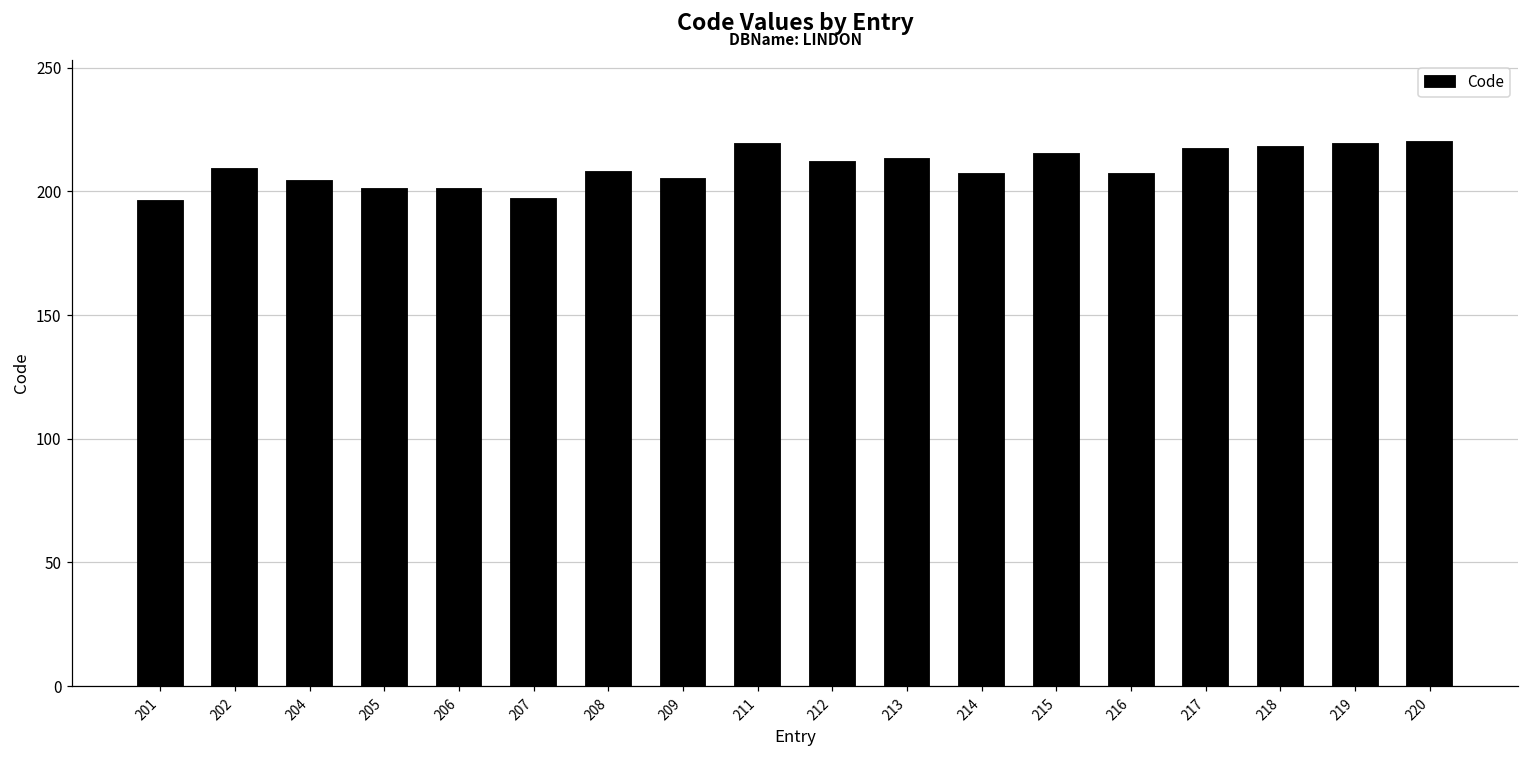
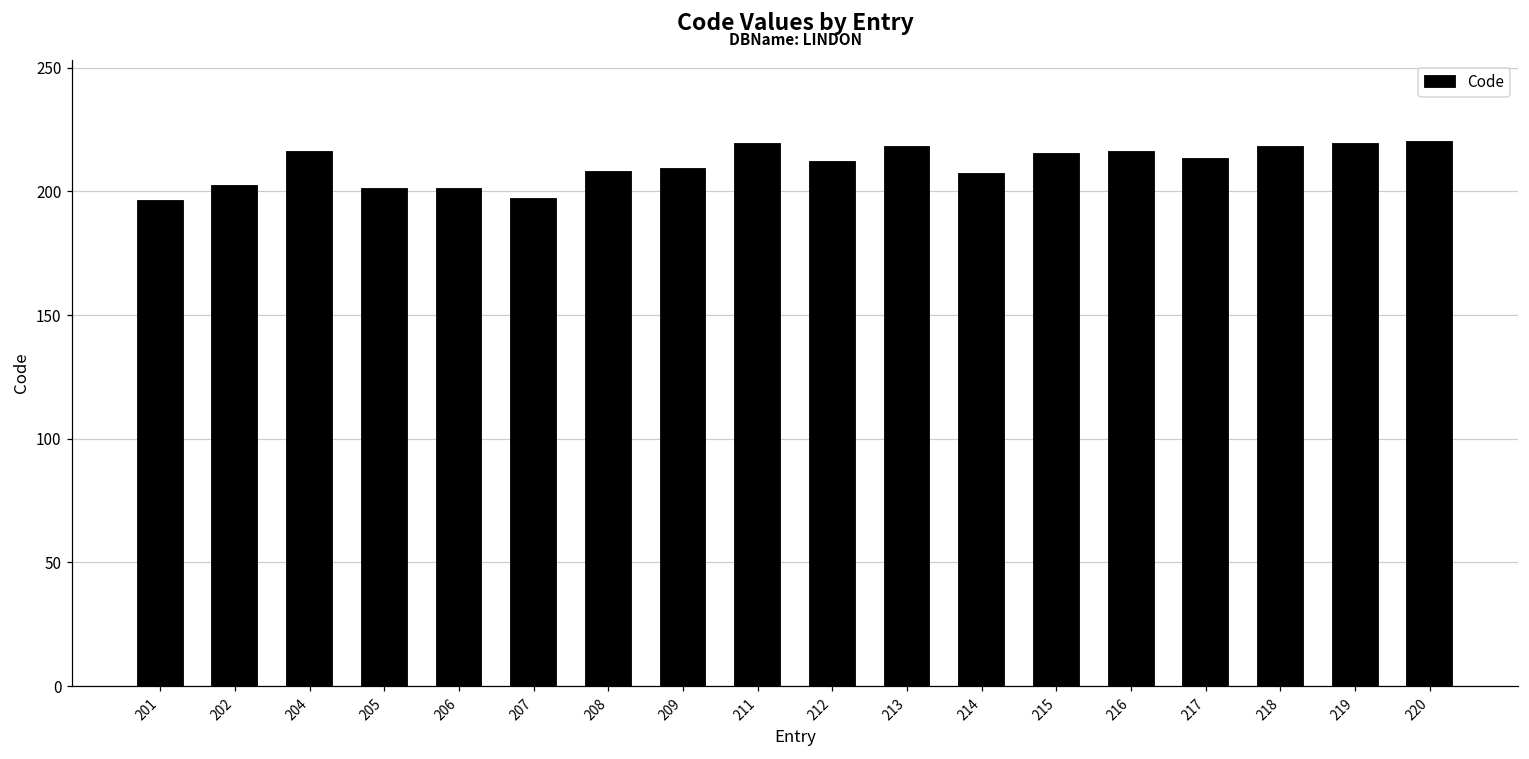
  {
    "201": 196,
-   "202": 209,
-   "204": 204,
+   "202": 202,
+   "204": 216,
    "205": 201,
    "206": 201,
    "207": 197,
    "208": 208,
-   "209": 205,
+   "209": 209,
    "211": 219,
    "212": 212,
-   "213": 213,
+   "213": 218,
    "214": 207,
    "215": 215,
-   "216": 207,
-   "217": 217,
+   "216": 216,
+   "217": 213,
    "218": 218,
    "219": 219,
    "220": 220
  }
